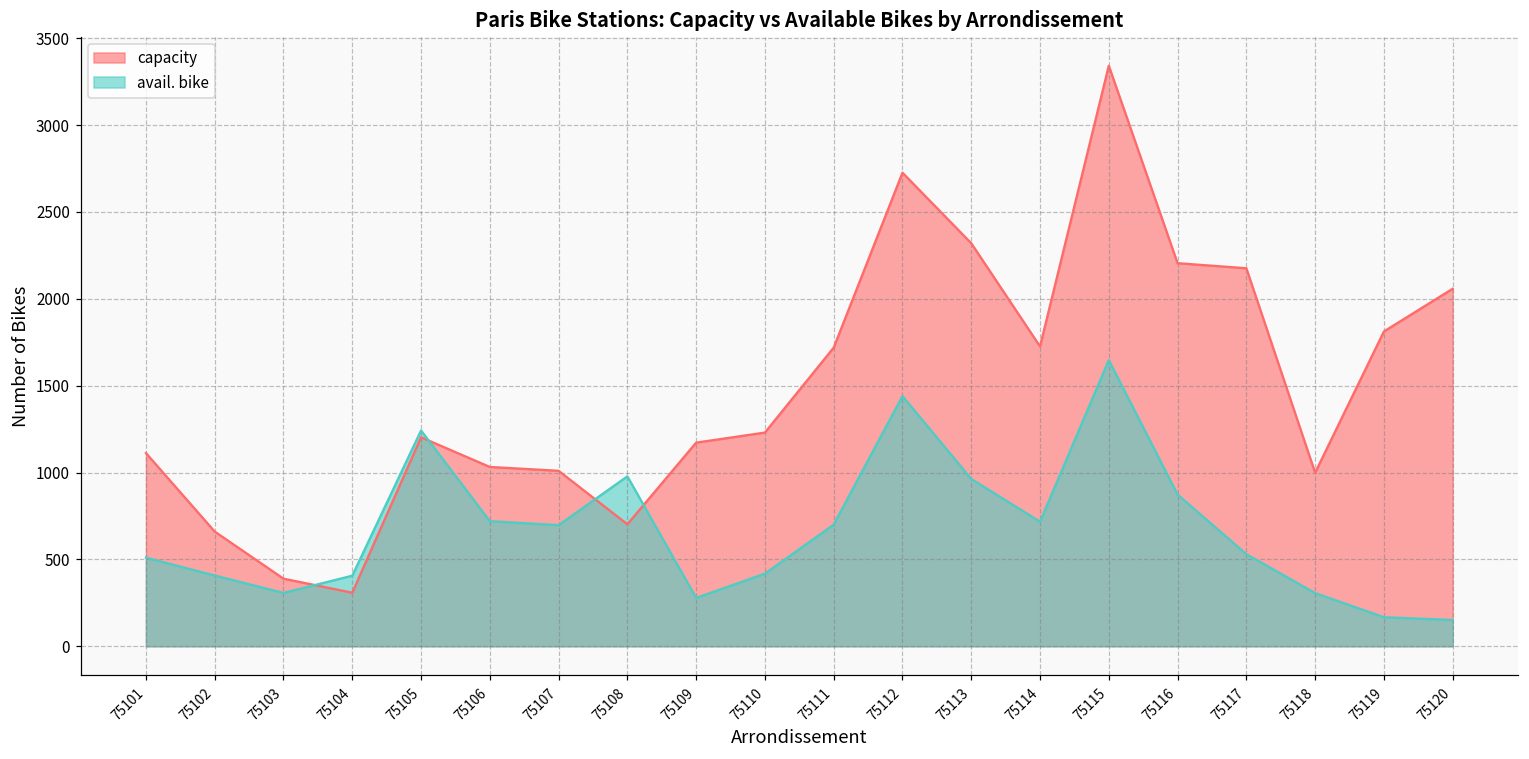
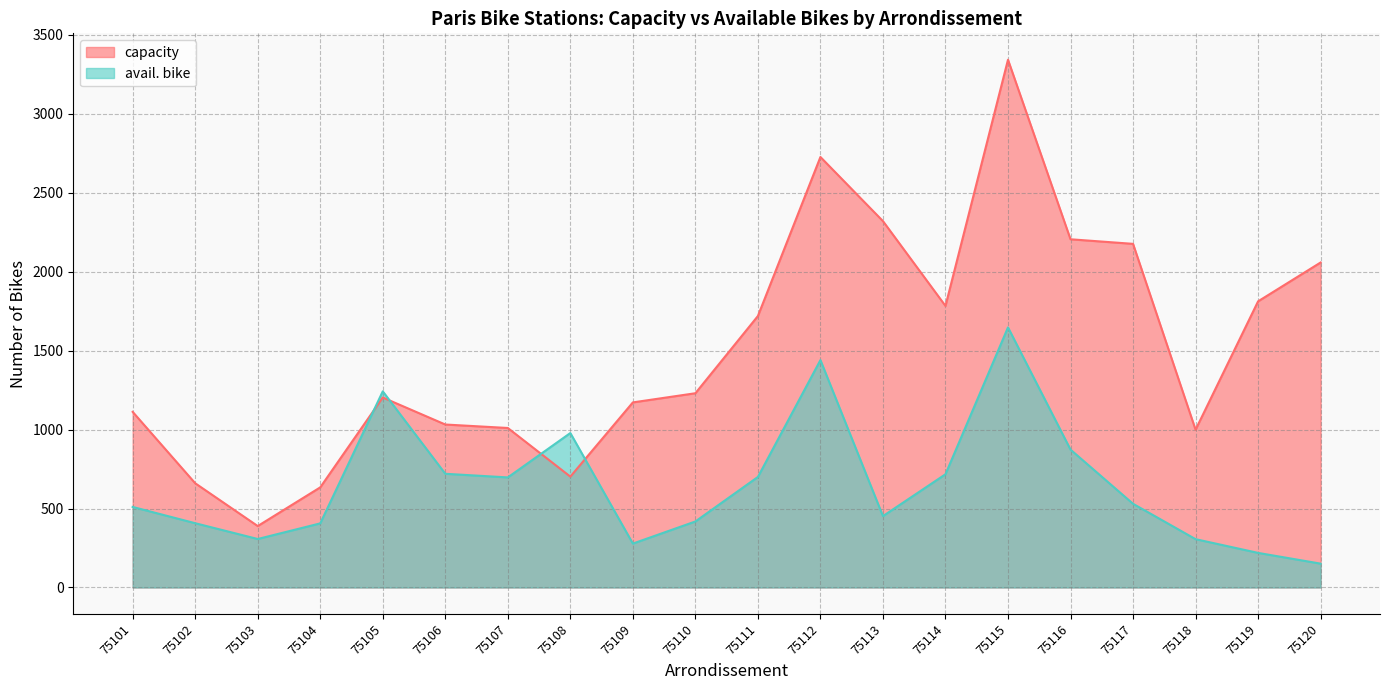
  {
    "capacity": {
      "75101": 1110,
      "75102": 660,
      "75103": 390,
-     "75104": 310,
+     "75104": 630,
      "75105": 1200,
      "75106": 1030,
      "75107": 1010,
      "75108": 700,
      "75109": 1170,
      "75110": 1230,
      "75111": 1720,
      "75112": 2730,
      "75113": 2320,
-     "75114": 1730,
+     "75114": 1780,
      "75115": 3340,
      "75116": 2210,
      "75117": 2180,
      "75118": 1000,
      "75119": 1810,
      "75120": 2060
    },
    "avail. bike": {
      "75101": 510,
      "75102": 410,
      "75103": 310,
      "75104": 410,
      "75105": 1240,
      "75106": 720,
      "75107": 700,
      "75108": 980,
      "75109": 280,
      "75110": 420,
      "75111": 700,
      "75112": 1440,
-     "75113": 960,
+     "75113": 450,
      "75114": 720,
      "75115": 1650,
      "75116": 870,
      "75117": 530,
      "75118": 310,
-     "75119": 170,
+     "75119": 220,
      "75120": 150
    }
  }
